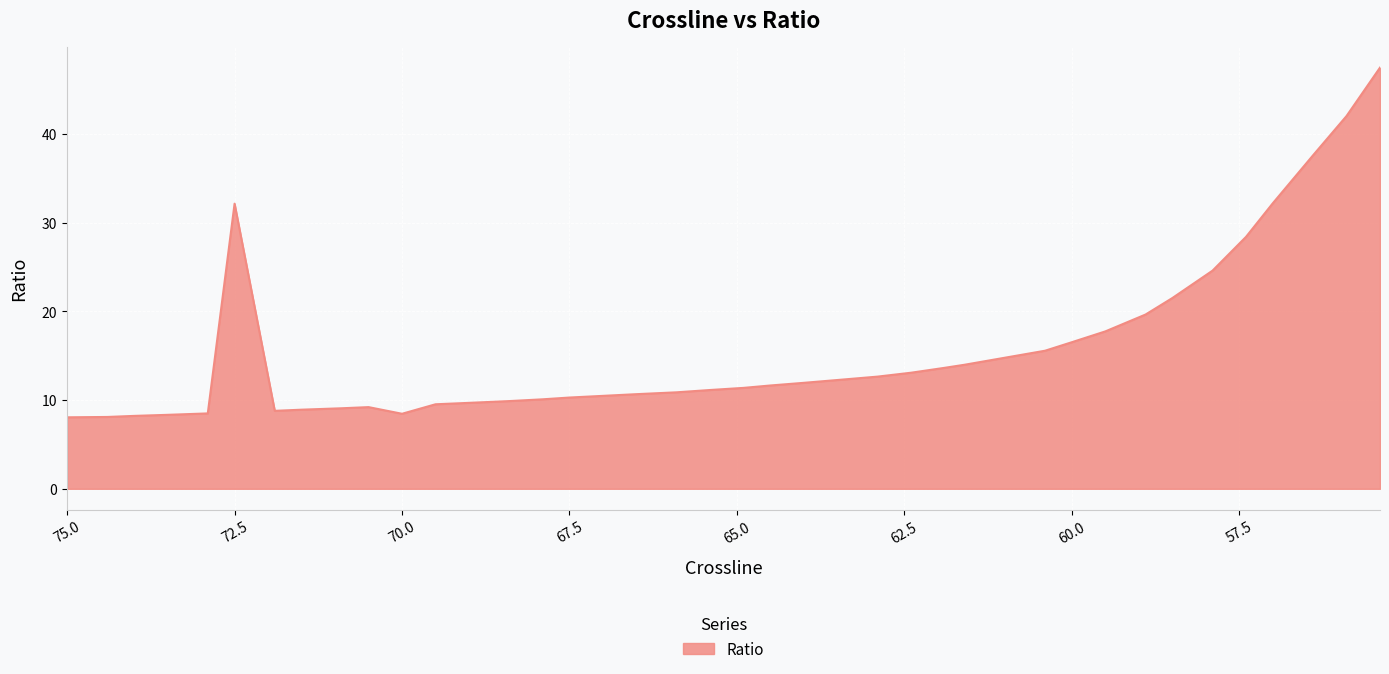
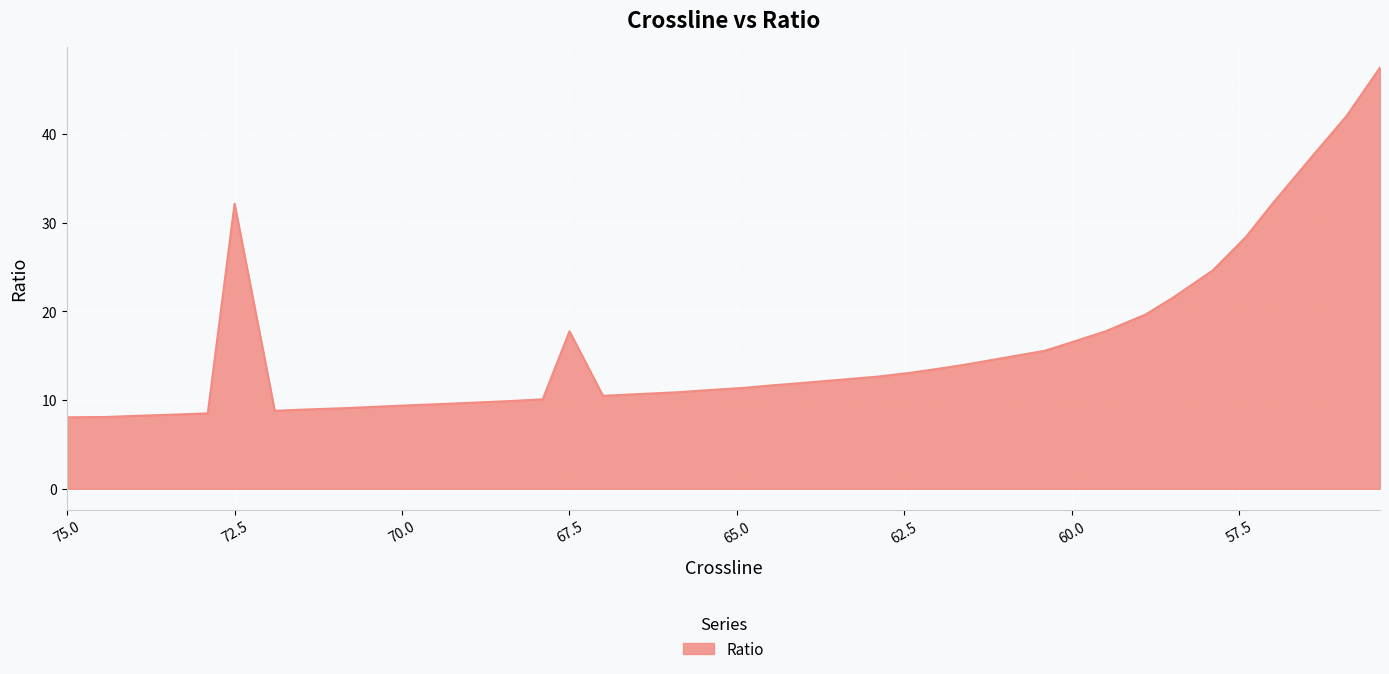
  {
    "75.0": 8,
    "72.5": 32,
-   "70.0": 8,
-   "67.5": 10,
+   "70.0": 9,
+   "67.5": 18,
    "60.0": 17
  }
